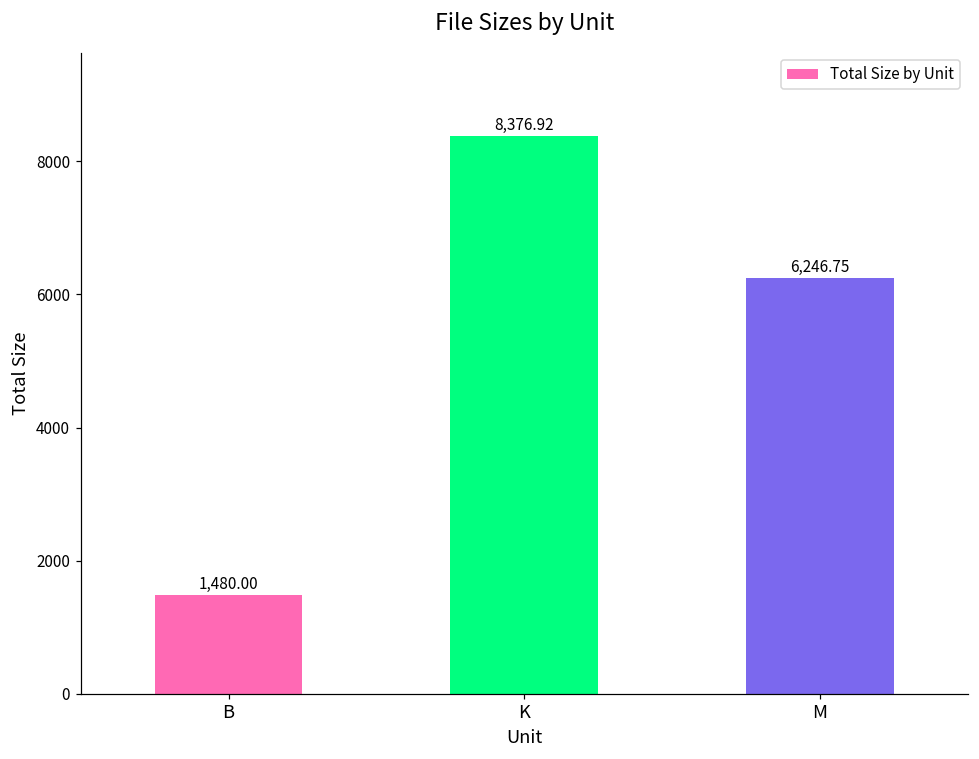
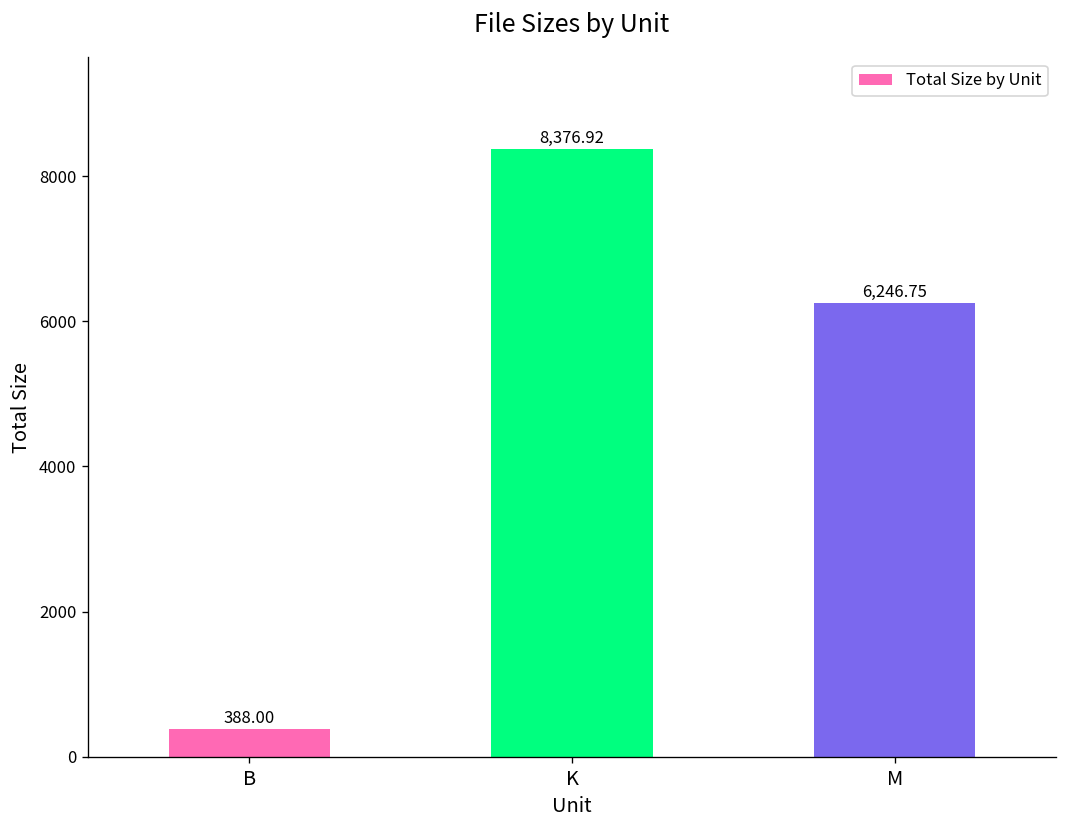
  {
-   "B": "1,480.00",
+   "B": "388.00",
    "K": "8,376.92",
    "M": "6,246.75"
  }
